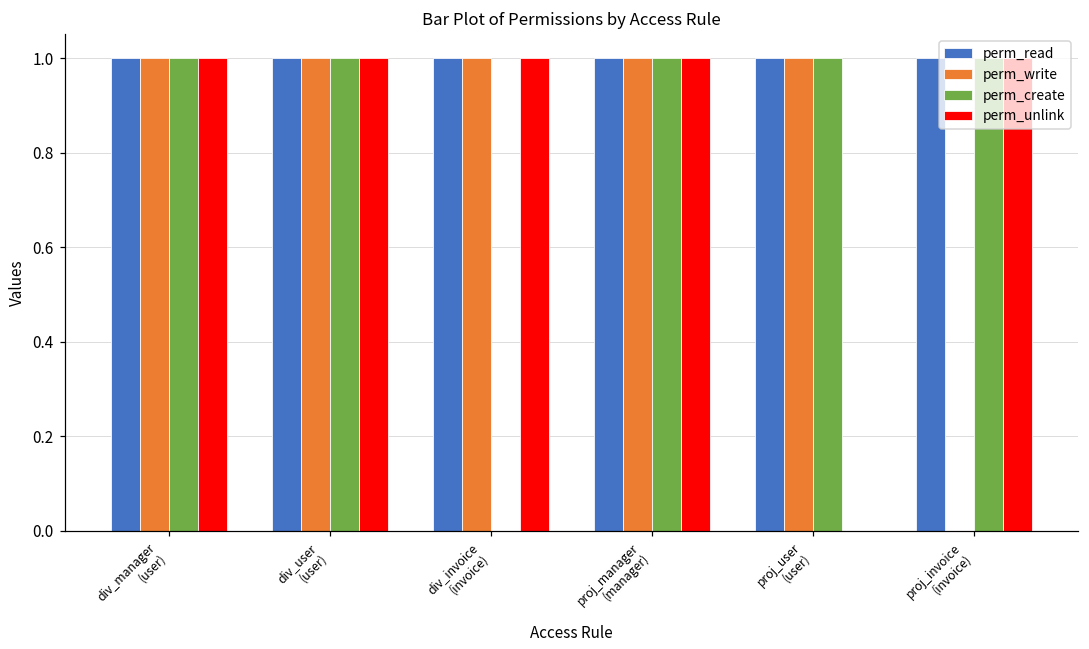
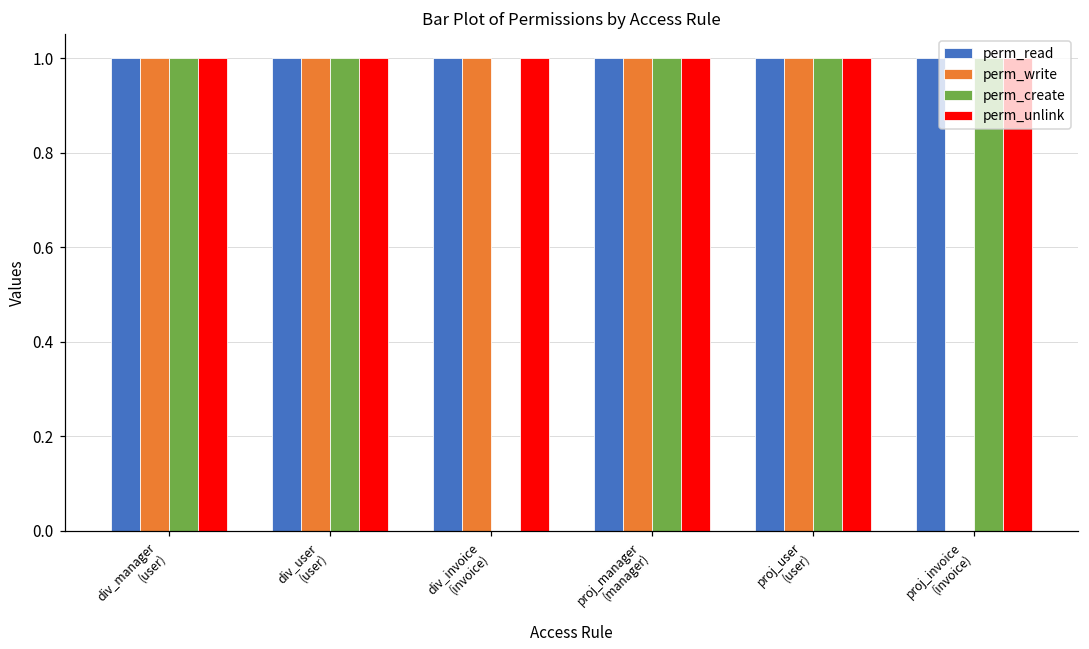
  {
    "perm_read": {
      "div_manager (user)": 1,
      "div_user (user)": 1,
      "div_invoice (invoice)": 1,
      "proj_manager (manager)": 1,
      "proj_user (user)": 1,
      "proj_invoice (invoice)": 1
    },
    "perm_write": {
      "div_manager (user)": 1,
      "div_user (user)": 1,
      "div_invoice (invoice)": 1,
      "proj_manager (manager)": 1,
      "proj_user (user)": 1,
      "proj_invoice (invoice)": 0
    },
    "perm_create": {
      "div_manager (user)": 1,
      "div_user (user)": 1,
      "div_invoice (invoice)": 0,
      "proj_manager (manager)": 1,
      "proj_user (user)": 1
    },
    "perm_unlink": {
      "div_manager (user)": 1,
      "div_user (user)": 1,
      "div_invoice (invoice)": 1,
      "proj_manager (manager)": 1,
-     "proj_user (user)": 0
+     "proj_user (user)": 1
    }
  }
